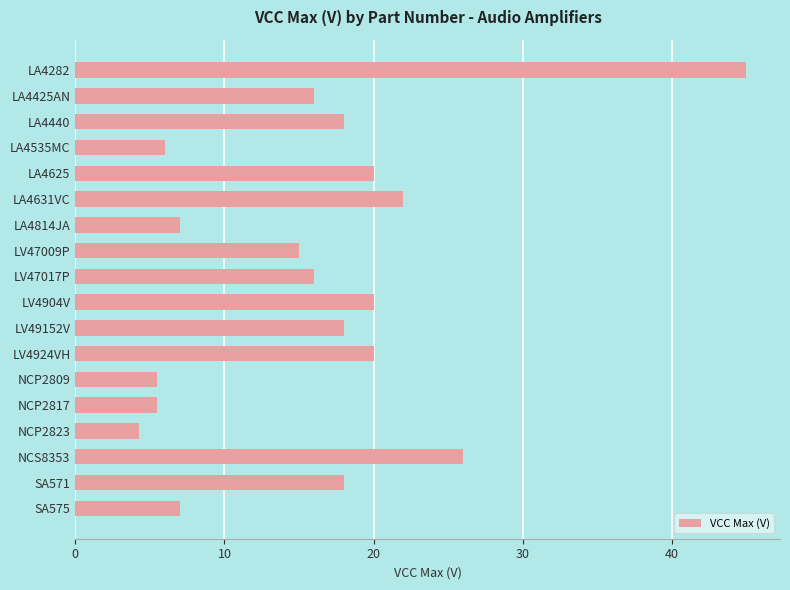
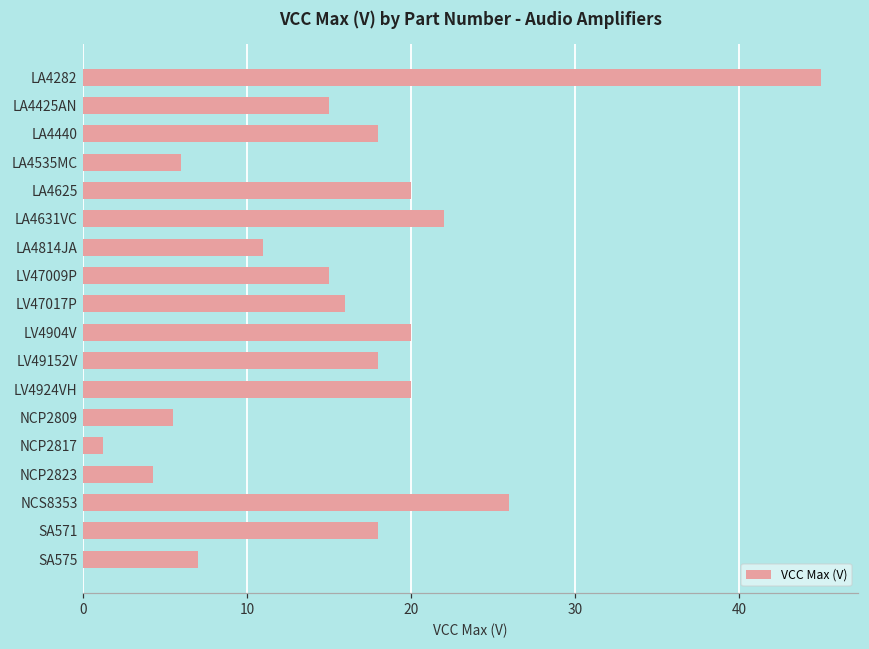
  {
    "LA4282": 45.0,
-   "LA4425AN": 16,
+   "LA4425AN": 15,
    "LA4440": 18.0,
    "LA4535MC": 6.0,
    "LA4625": 20.0,
    "LA4631VC": 22.0,
-   "LA4814JA": 7,
+   "LA4814JA": 11,
    "LV47009P": 15.0,
    "LV47017P": 16.0,
    "LV4904V": 20.0,
    "LV49152V": 18.0,
    "LV4924VH": 20.0,
    "NCP2809": 5.5,
-   "NCP2817": 5.5,
+   "NCP2817": 1.2,
    "NCP2823": 4.3,
    "NCS8353": 26.0,
    "SA571": 18.0,
    "SA575": 7.0
  }
